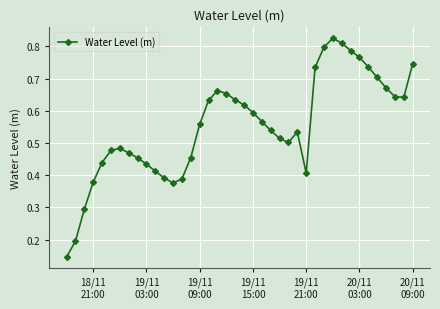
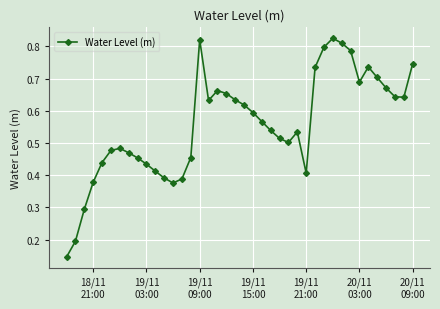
  {
    "18/11 21:00": 0.38,
    "19/11 03:00": 0.43,
-   "19/11 09:00": 0.56,
+   "19/11 09:00": 0.82,
    "19/11 15:00": 0.59,
    "19/11 21:00": 0.41,
-   "20/11 03:00": 0.77,
+   "20/11 03:00": 0.69,
    "20/11 09:00": 0.75
  }
